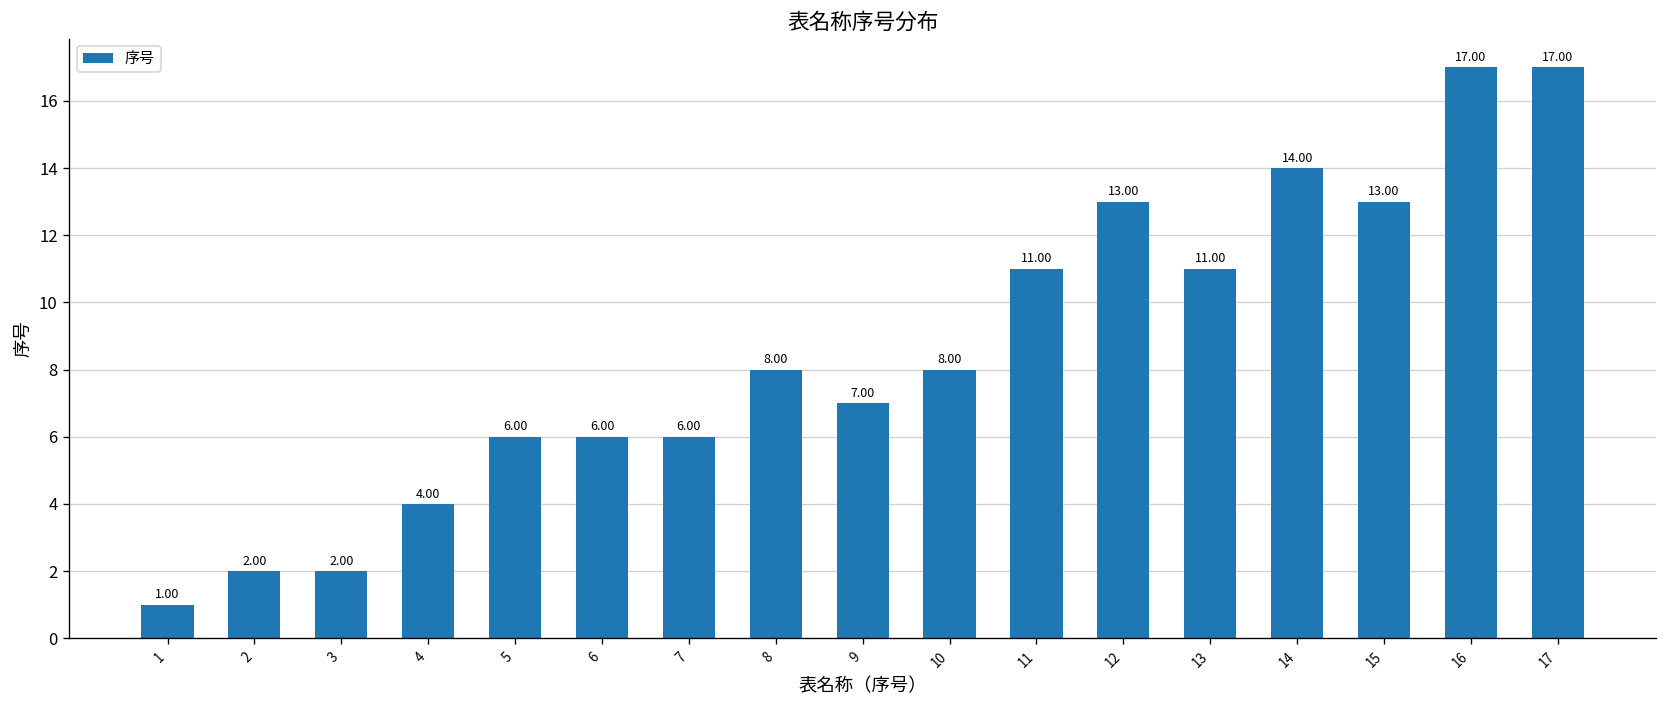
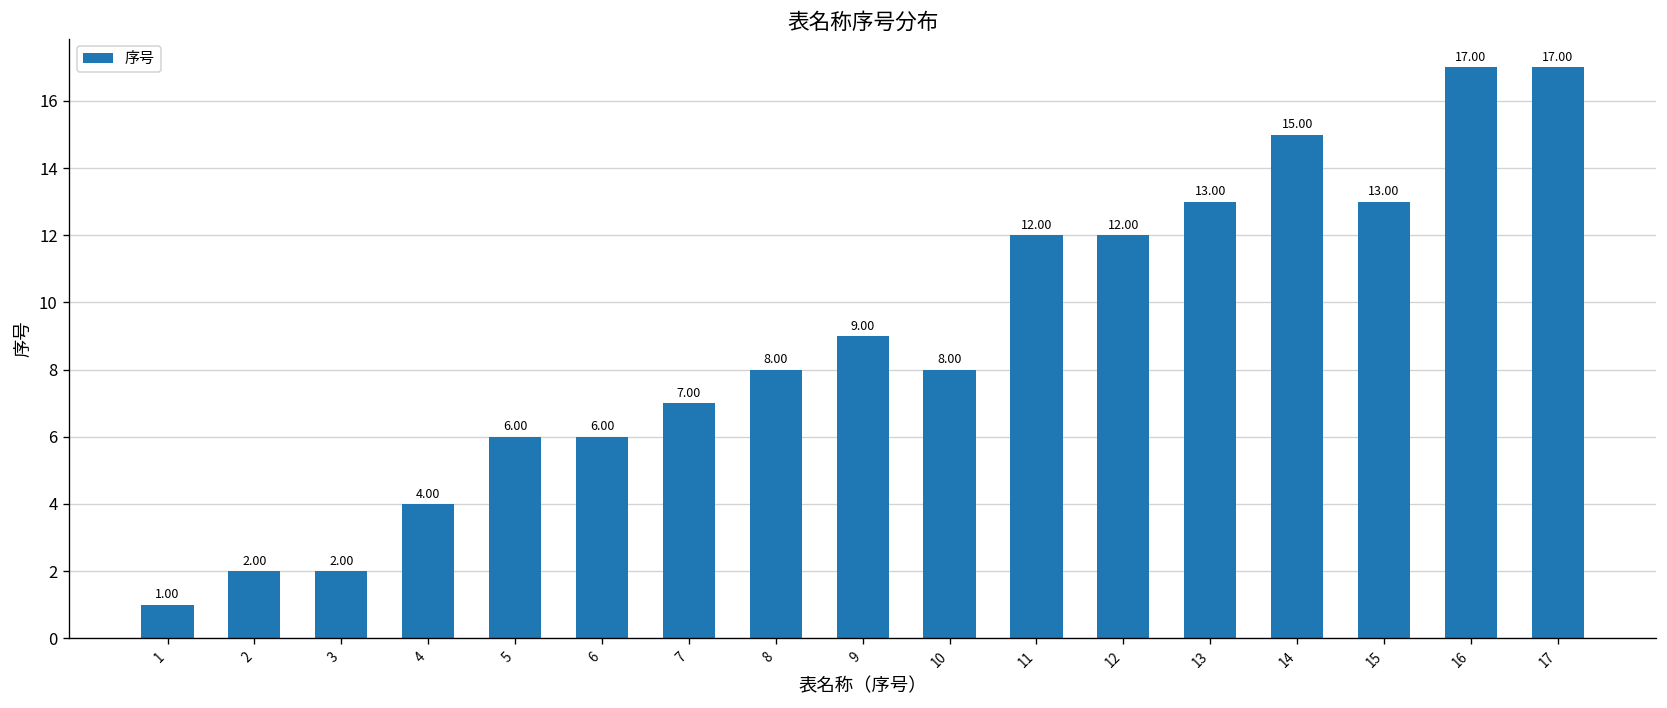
  {
    "1": 1.00,
    "2": 2.00,
    "3": 2.00,
    "4": 4.00,
    "5": 6.00,
    "6": 6.00,
-   "7": 6.00,
+   "7": 7.00,
    "8": 8.00,
-   "9": 7.00,
+   "9": 9.00,
    "10": 8.00,
-   "11": 11.00,
-   "12": 13.00,
-   "13": 11.00,
-   "14": 14.00,
+   "11": 12.00,
+   "12": 12.00,
+   "13": 13.00,
+   "14": 15.00,
    "15": 13.00,
    "16": 17.00,
    "17": 17.00
  }
